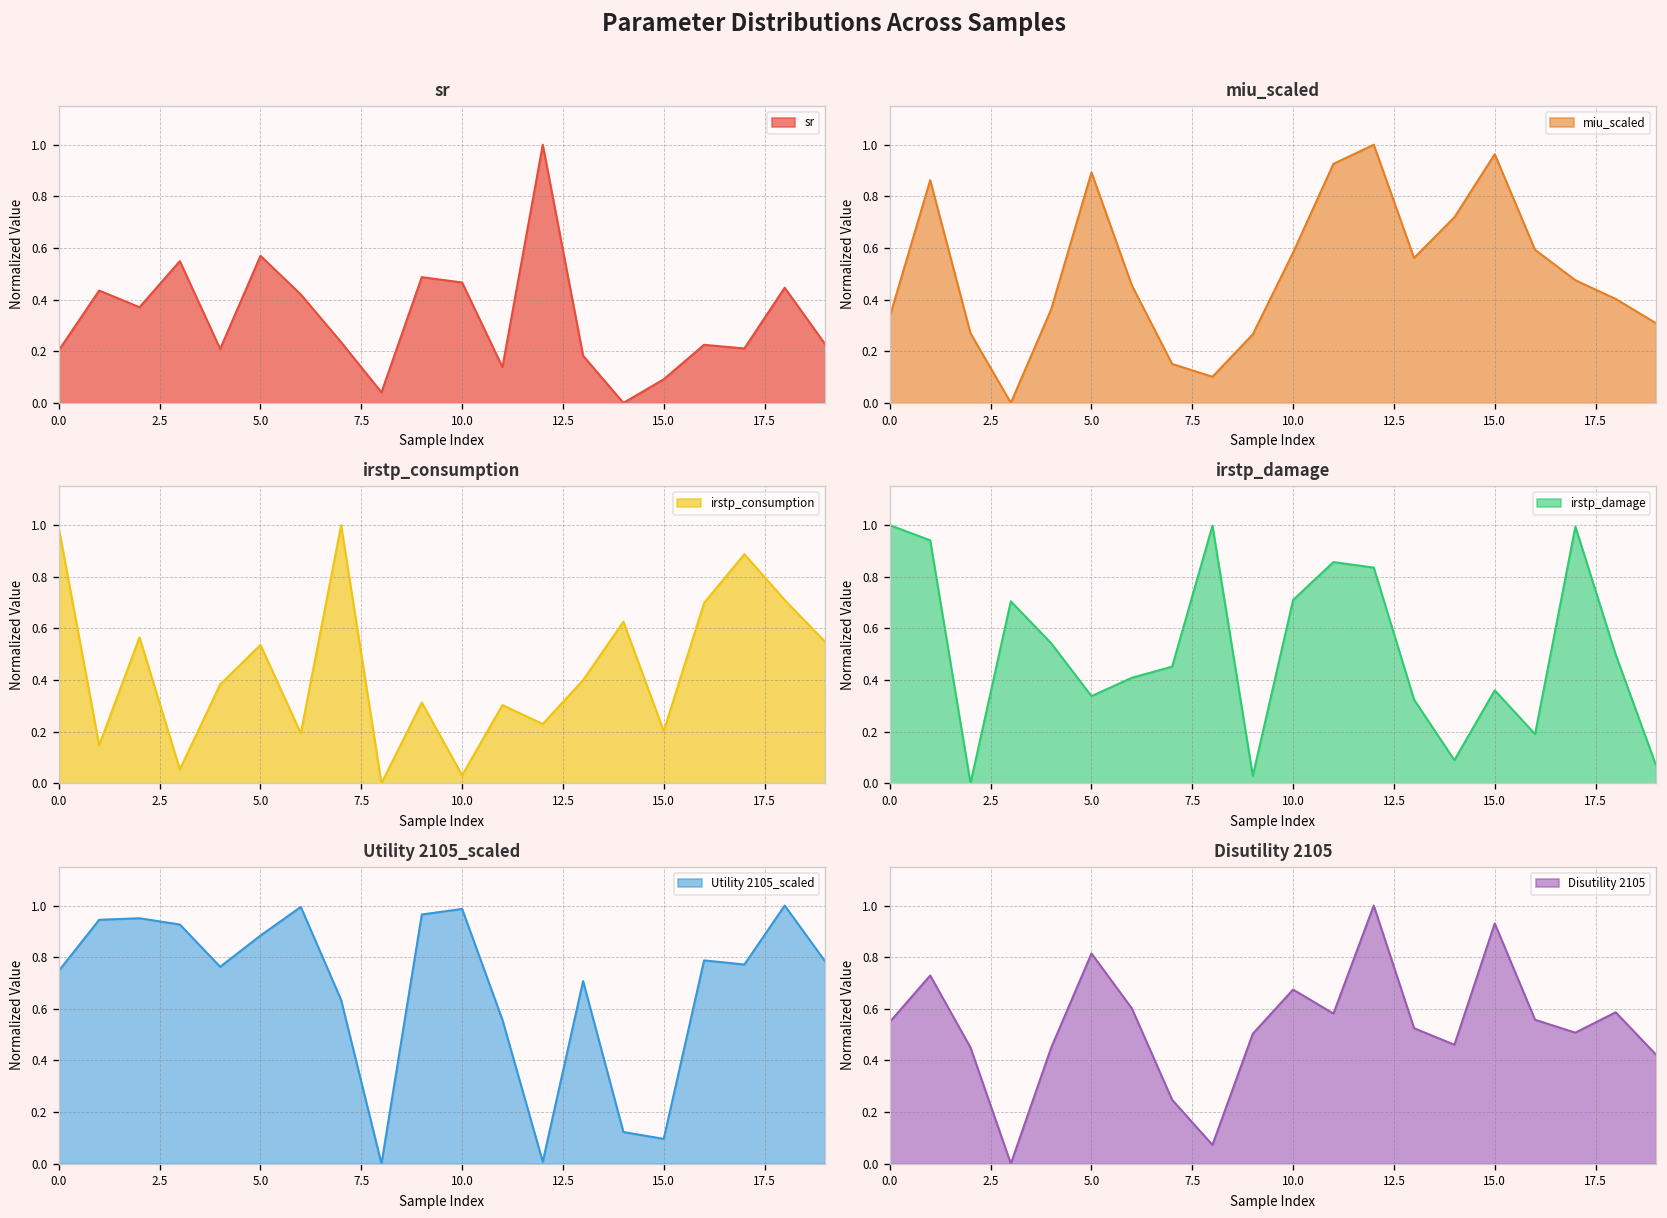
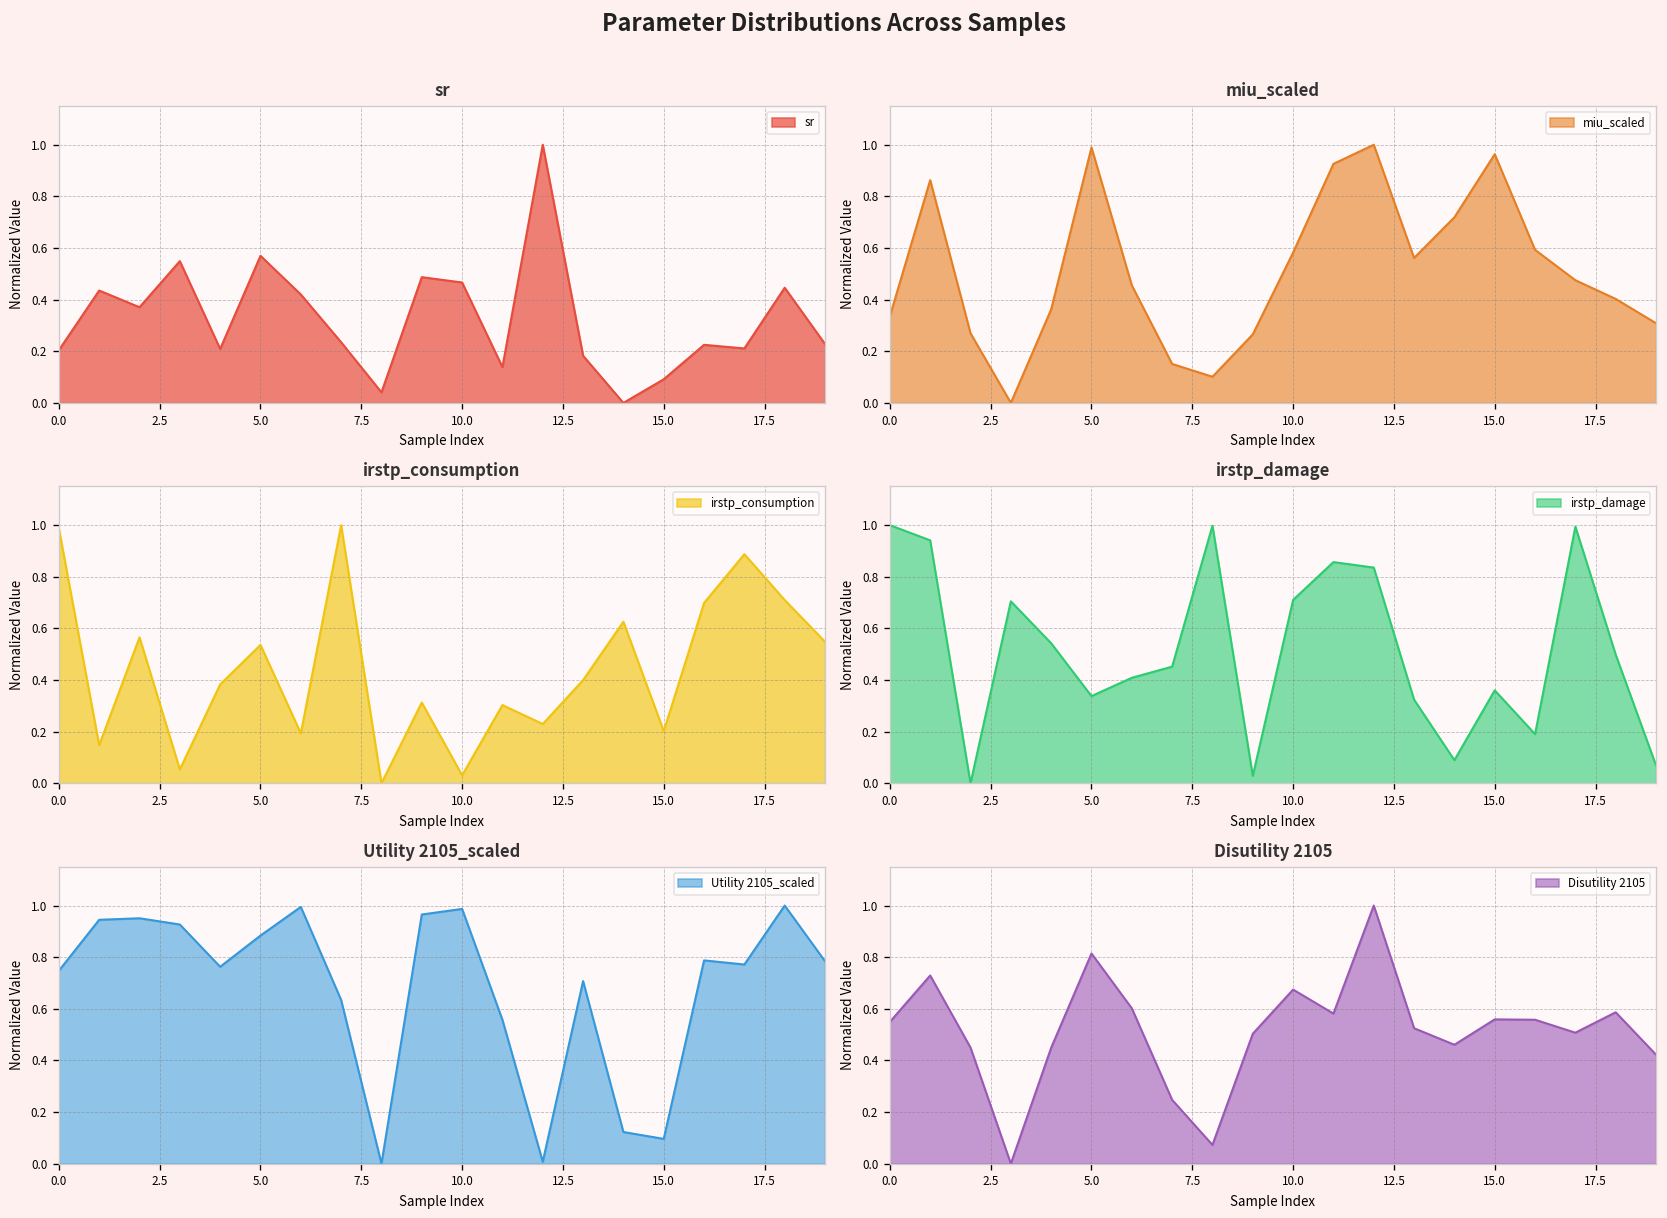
  {
    "sr": {
      "0.0": 0.20,
      "5.0": 0.57,
      "10.0": 0.47,
      "15.0": 0.09
    },
    "miu_scaled": {
      "0.0": 0.34,
-     "5.0": 0.89,
+     "5.0": 0.99,
      "10.0": 0.58,
      "15.0": 0.96
    },
    "irstp_consumption": {
      "0.0": 0.99,
      "5.0": 0.54,
      "10.0": 0.03,
      "15.0": 0.20
    },
    "irstp_damage": {
      "0.0": 1.00,
      "5.0": 0.34,
      "10.0": 0.71,
      "15.0": 0.36
    },
    "Utility 2105_scaled": {
      "0.0": 0.75,
      "5.0": 0.88,
      "10.0": 0.99,
      "15.0": 0.10
    },
    "Disutility 2105": {
      "0.0": 0.55,
      "5.0": 0.81,
      "10.0": 0.67,
-     "15.0": 0.93
+     "15.0": 0.56
    }
  }
